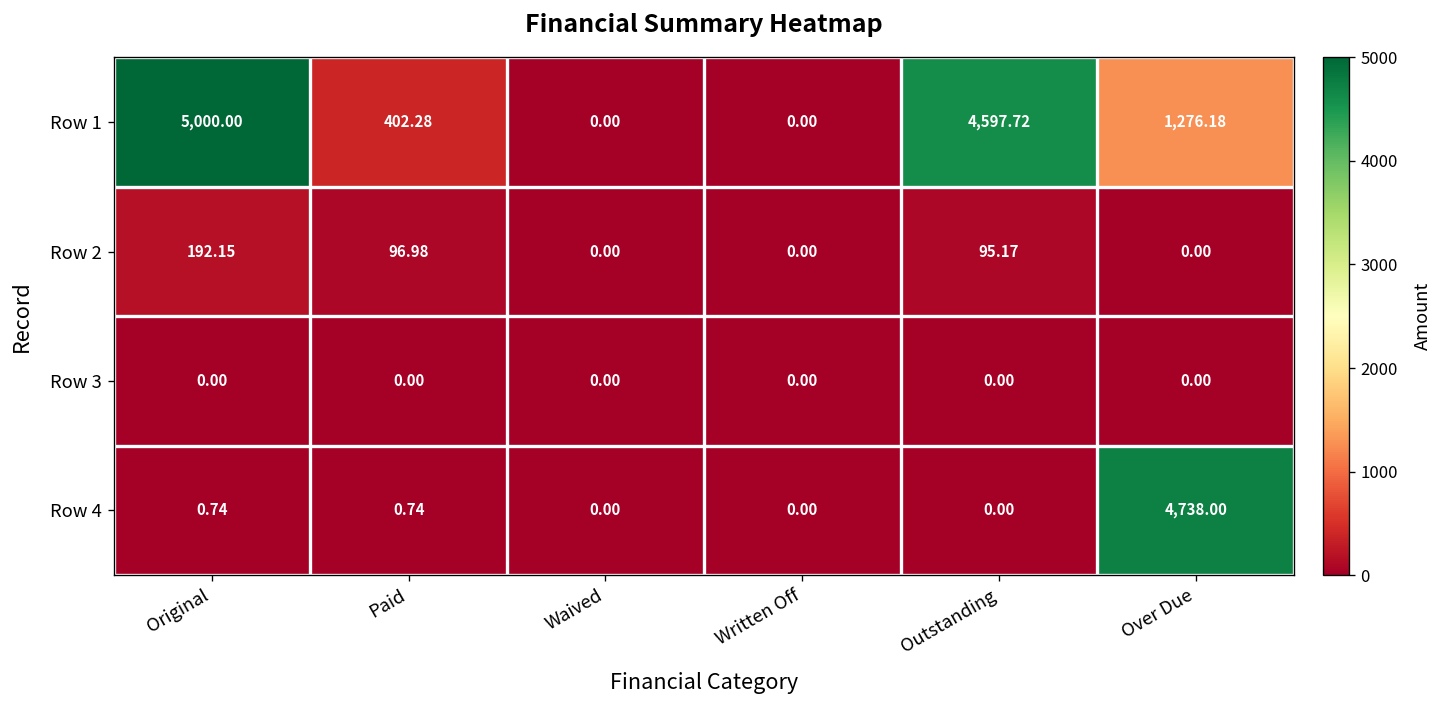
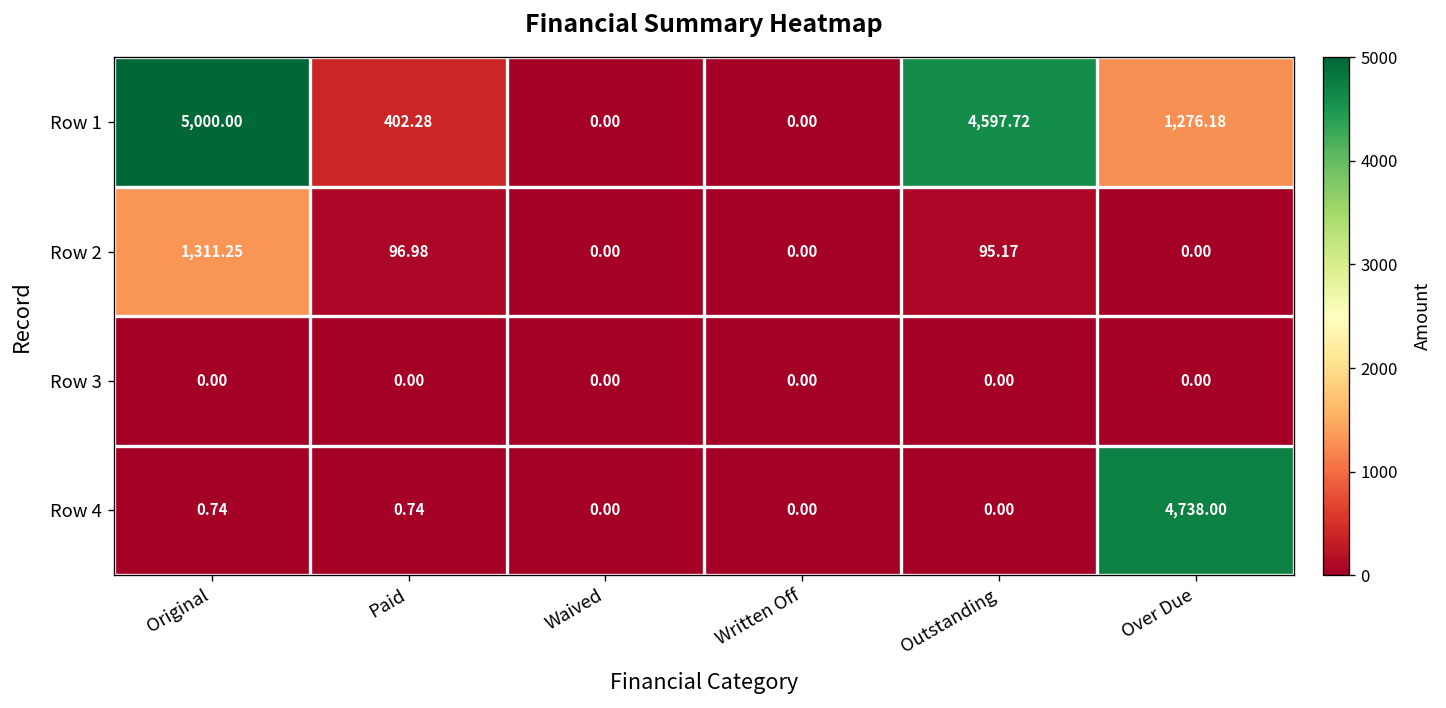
  {
    "Row 1": {
      "Original": "5,000.00",
      "Paid": "402.28",
      "Waived": "0.00",
      "Written Off": "0.00",
      "Outstanding": "4,597.72",
      "Over Due": "1,276.18"
    },
    "Row 2": {
-     "Original": "192.15",
+     "Original": "1,311.25",
      "Paid": "96.98",
      "Waived": "0.00",
      "Written Off": "0.00",
      "Outstanding": "95.17",
      "Over Due": "0.00"
    },
    "Row 3": {
      "Original": "0.00",
      "Paid": "0.00",
      "Waived": "0.00",
      "Written Off": "0.00",
      "Outstanding": "0.00",
      "Over Due": "0.00"
    },
    "Row 4": {
      "Original": "0.74",
      "Paid": "0.74",
      "Waived": "0.00",
      "Written Off": "0.00",
      "Outstanding": "0.00",
      "Over Due": "4,738.00"
    }
  }
